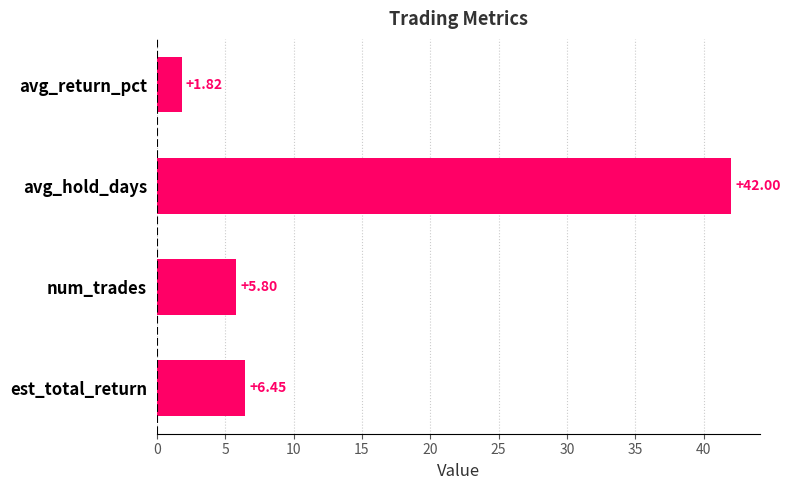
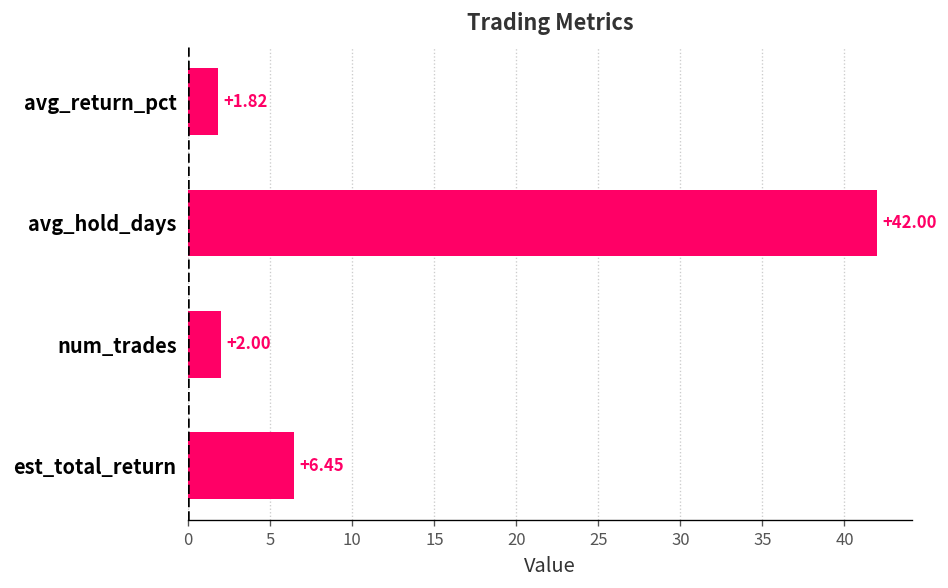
  {
    "avg_return_pct": "+1.82",
    "avg_hold_days": "+42.00",
-   "num_trades": "+5.80",
+   "num_trades": "+2.00",
    "est_total_return": "+6.45"
  }
